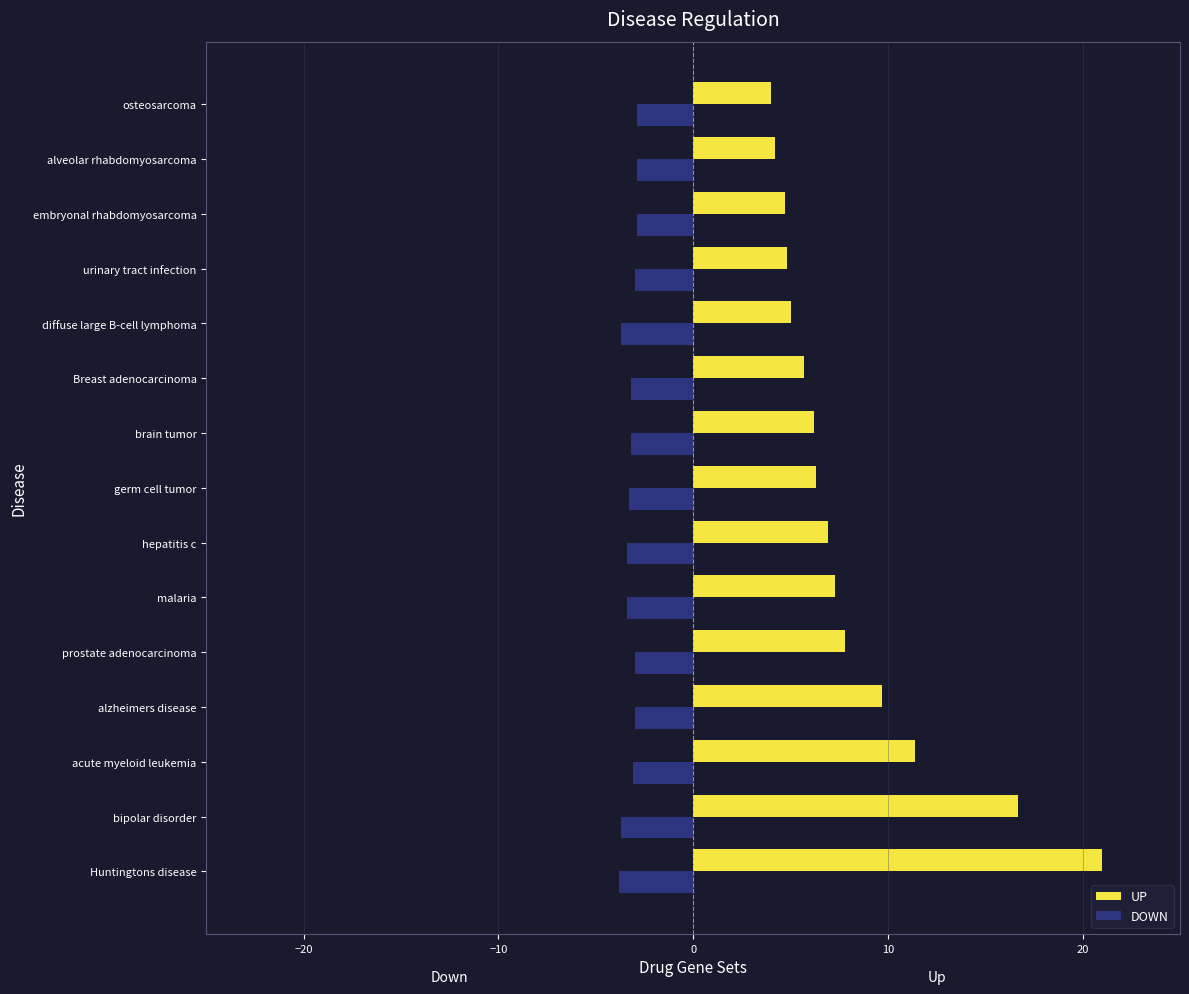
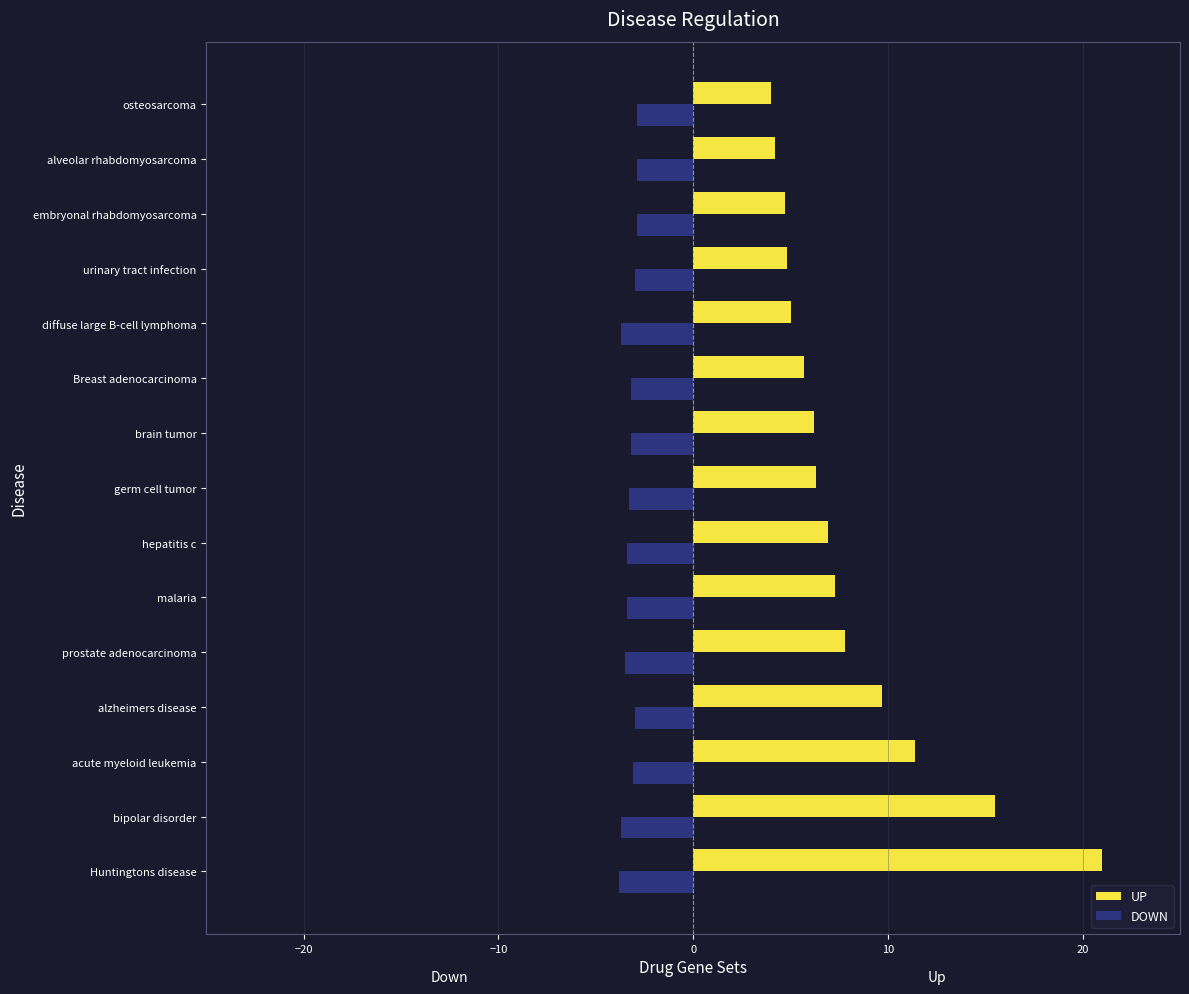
  {
    "UP": {
      "osteosarcoma": 4.0,
      "alveolar rhabdomyosarcoma": 4.2,
      "embryonal rhabdomyosarcoma": 4.7,
      "urinary tract infection": 4.8,
      "diffuse large B-cell lymphoma": 5.0,
      "Breast adenocarcinoma": 5.7,
      "brain tumor": 6.2,
      "germ cell tumor": 6.3,
      "hepatitis c": 6.9,
      "malaria": 7.3,
      "prostate adenocarcinoma": 7.8,
      "alzheimers disease": 9.7,
      "acute myeloid leukemia": 11.4,
-     "bipolar disorder": 16.7,
+     "bipolar disorder": 15.5,
      "Huntingtons disease": 21.0
    },
    "DOWN": {
      "osteosarcoma": -2.9,
      "alveolar rhabdomyosarcoma": -2.9,
      "embryonal rhabdomyosarcoma": -2.9,
      "urinary tract infection": -3.0,
      "diffuse large B-cell lymphoma": -3.7,
      "Breast adenocarcinoma": -3.2,
      "brain tumor": -3.2,
      "germ cell tumor": -3.3,
      "hepatitis c": -3.4,
      "malaria": -3.4,
-     "prostate adenocarcinoma": -3.0,
+     "prostate adenocarcinoma": -3.5,
      "alzheimers disease": -3.0,
      "acute myeloid leukemia": -3.1,
      "bipolar disorder": -3.7,
      "Huntingtons disease": -3.8
    }
  }
